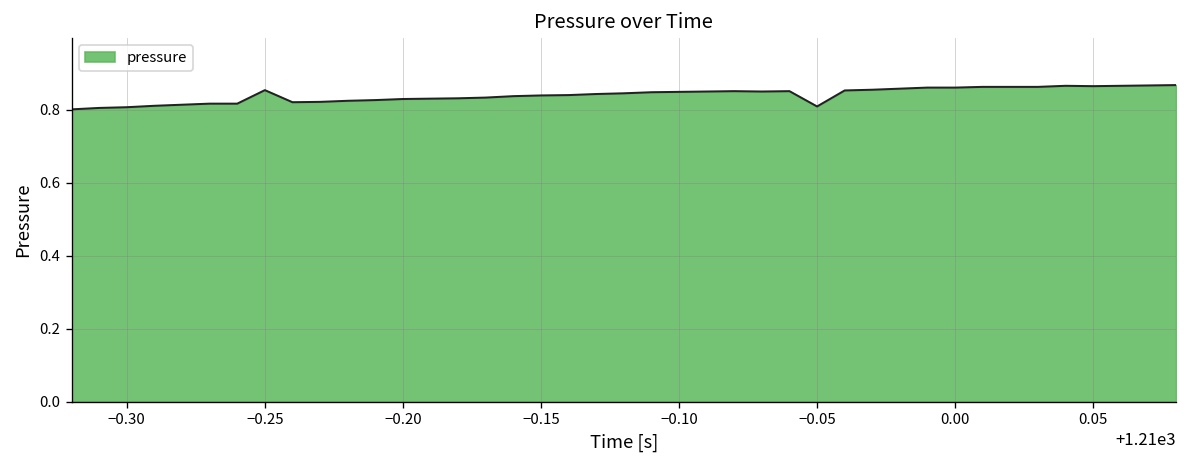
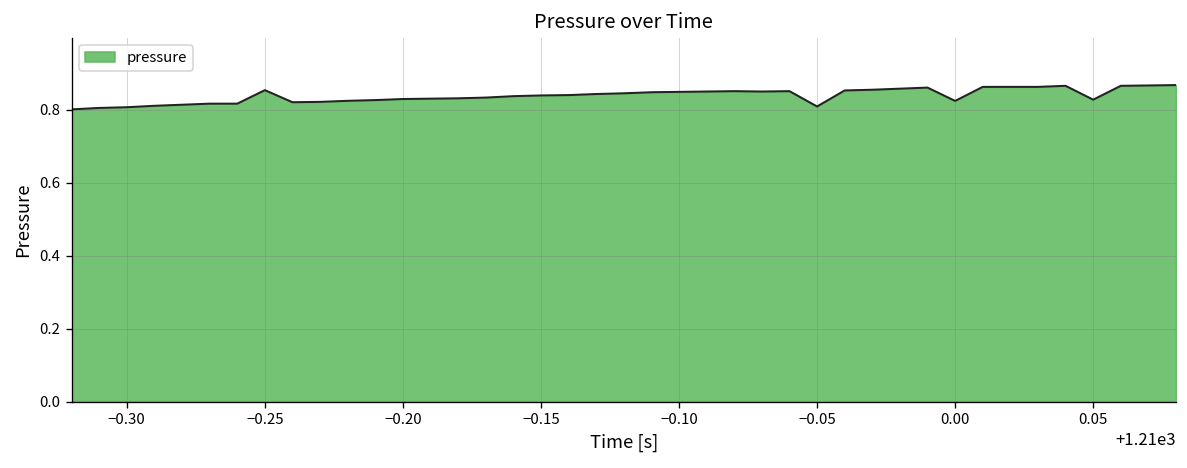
  {
    "−0.30": 0.81,
    "−0.25": 0.85,
    "−0.20": 0.83,
    "−0.15": 0.84,
    "−0.05": 0.81,
-   "0.00": 0.86,
-   "0.05": 0.86
+   "0.00": 0.82,
+   "0.05": 0.83
  }
